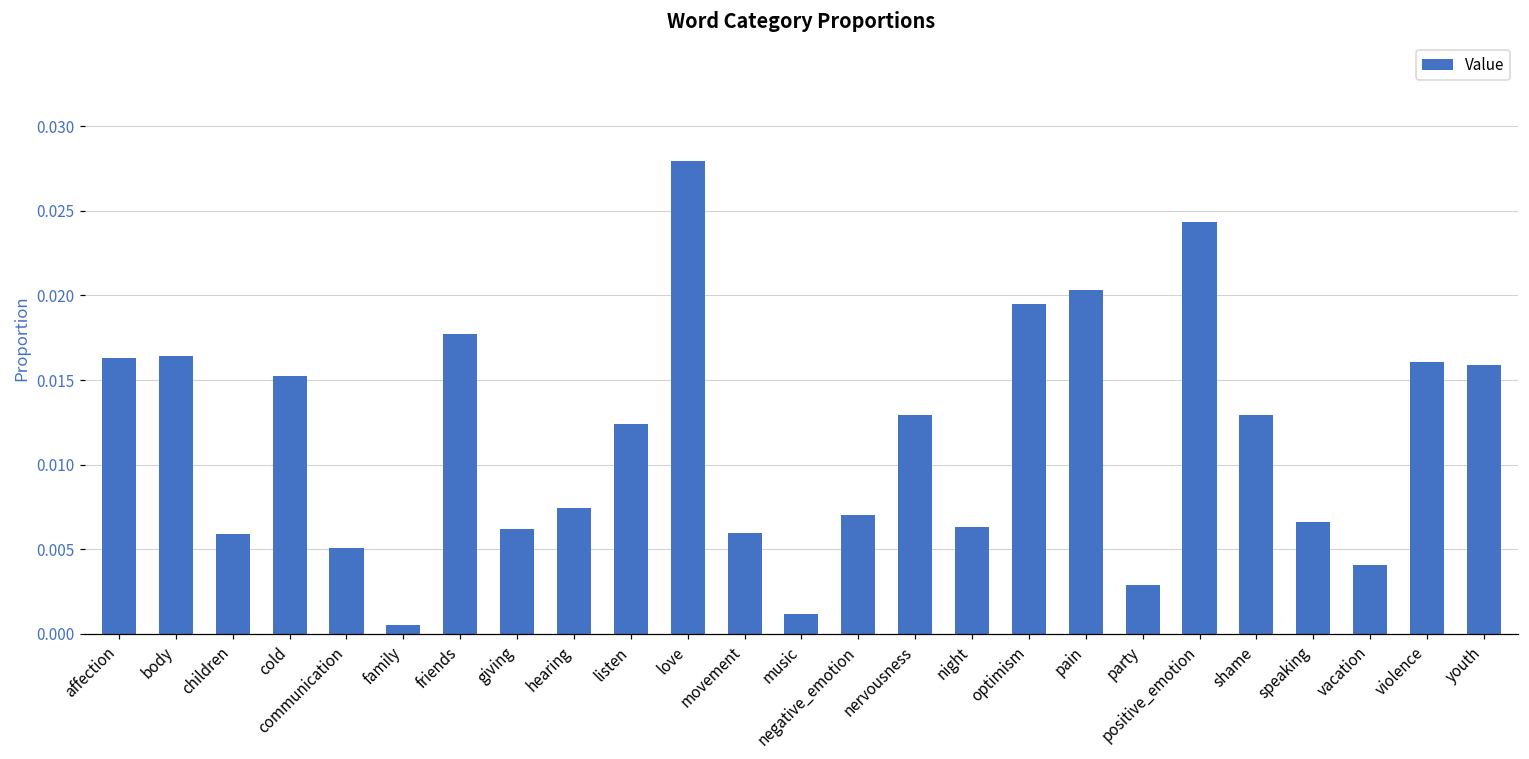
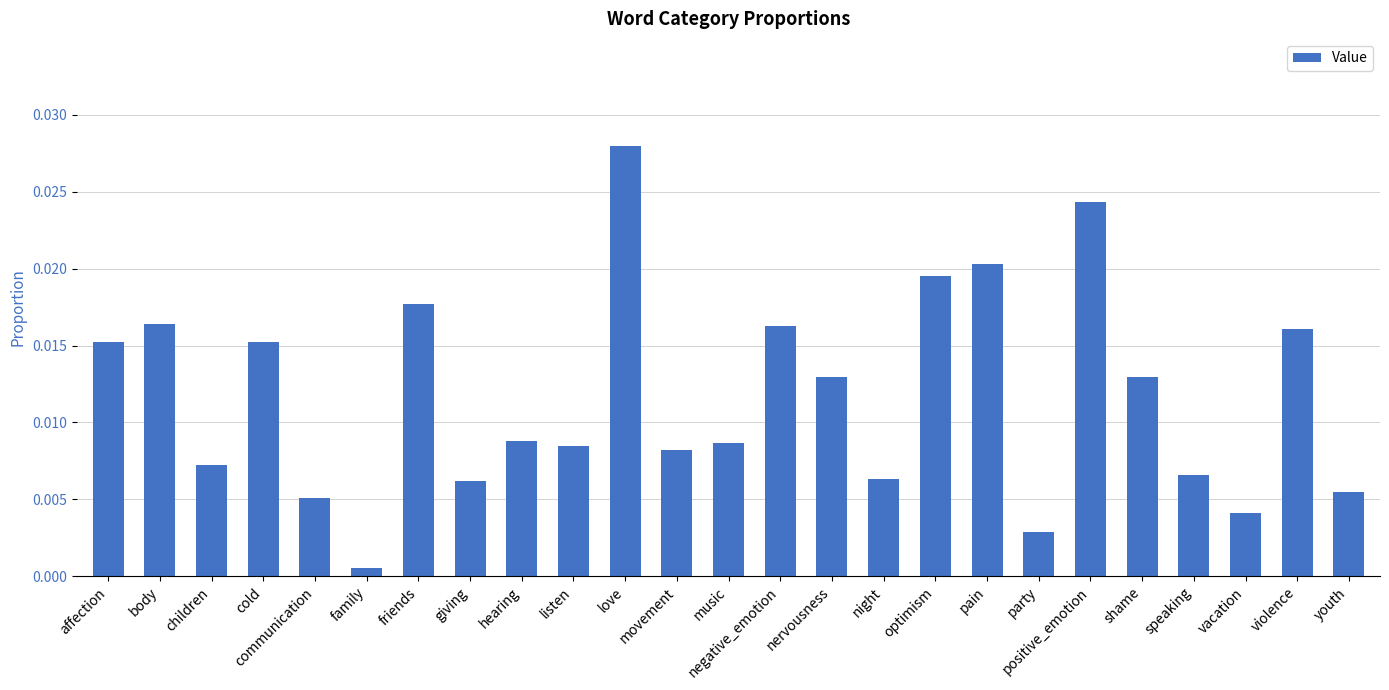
  {
-   "affection": 0.0163,
+   "affection": 0.0152,
    "body": 0.0164,
-   "children": 0.0059,
+   "children": 0.0072,
    "cold": 0.0153,
    "communication": 0.0051,
    "family": 0.0005,
    "friends": 0.0177,
    "giving": 0.0062,
-   "hearing": 0.0074,
-   "listen": 0.0124,
+   "hearing": 0.0088,
+   "listen": 0.0084,
    "love": 0.0279,
-   "movement": 0.0060,
-   "music": 0.0012,
-   "negative_emotion": 0.0070,
+   "movement": 0.0082,
+   "music": 0.0086,
+   "negative_emotion": 0.0163,
    "nervousness": 0.0130,
    "night": 0.0063,
    "optimism": 0.0195,
    "pain": 0.0203,
    "party": 0.0029,
    "positive_emotion": 0.0243,
    "shame": 0.0130,
    "speaking": 0.0066,
    "vacation": 0.0041,
    "violence": 0.0161,
-   "youth": 0.0159
+   "youth": 0.0055
  }
